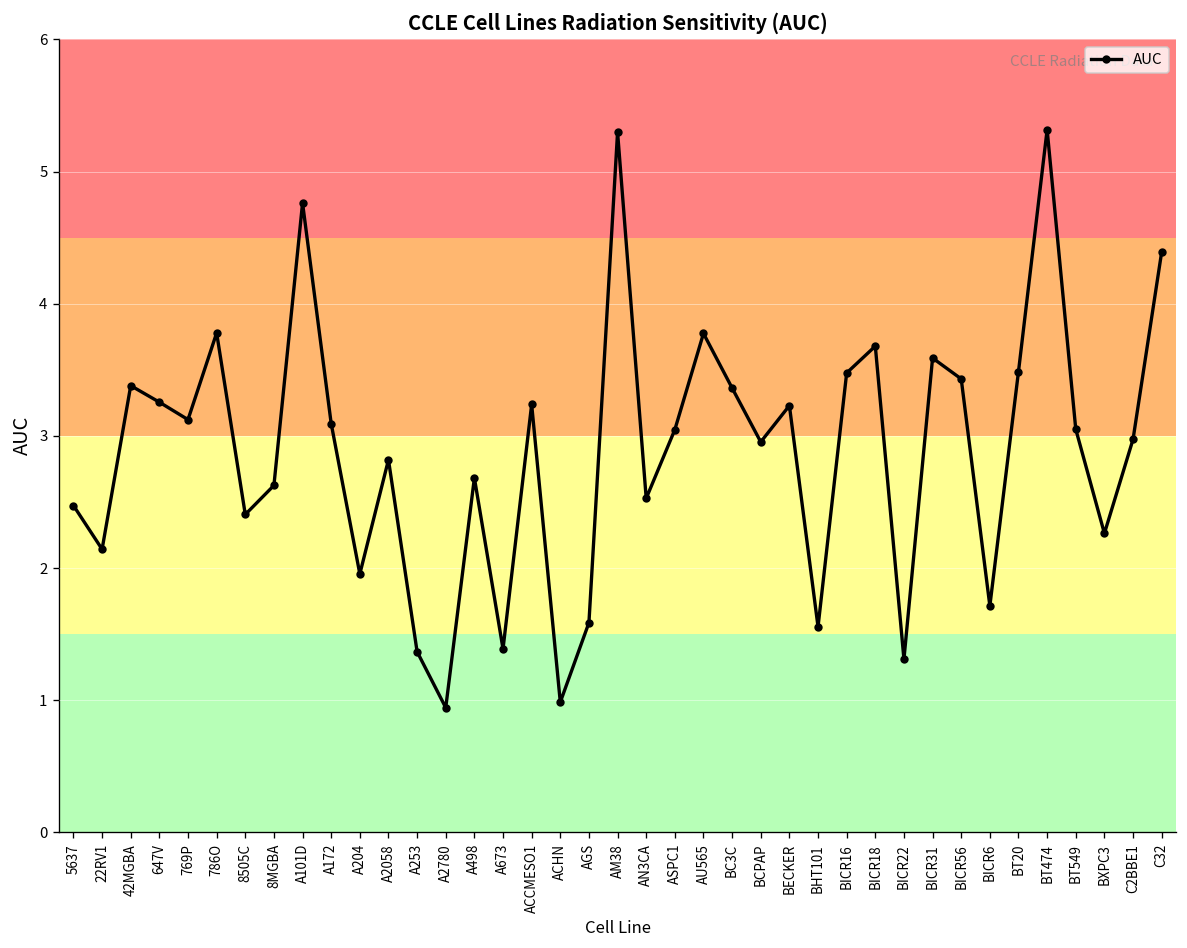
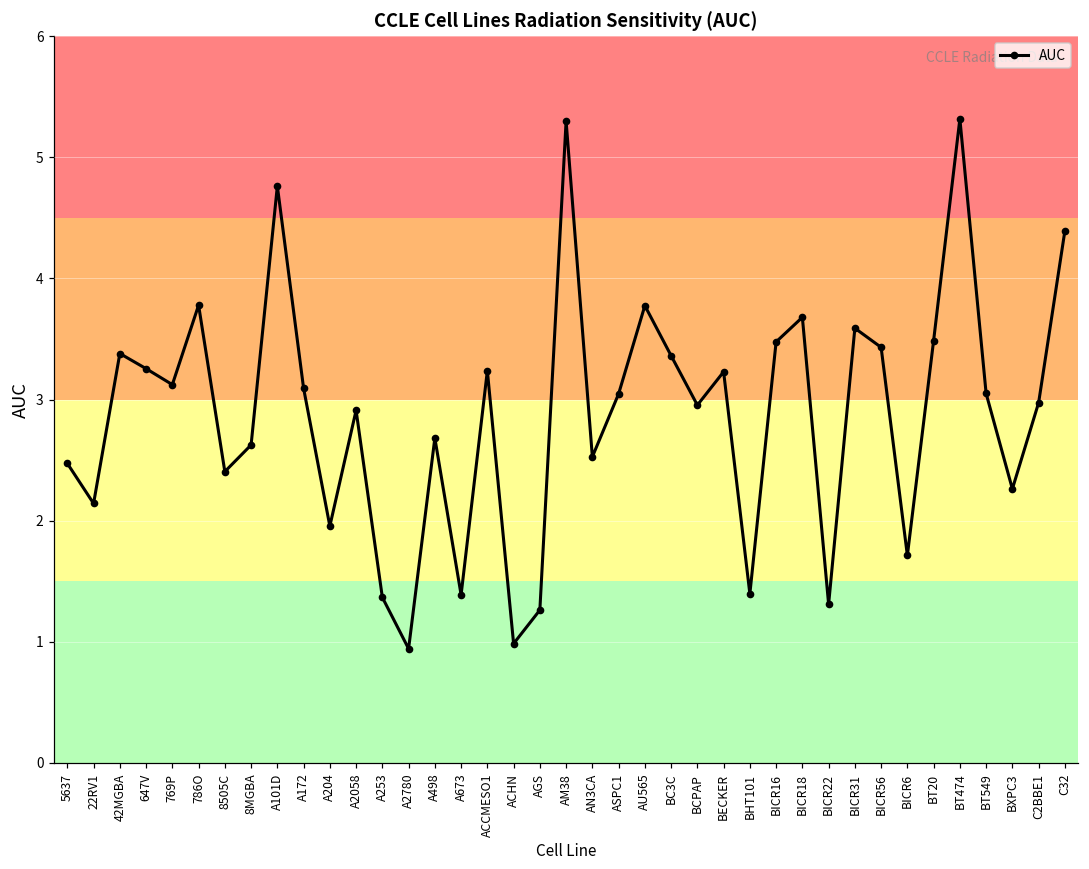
  {
    "5637": 2.47,
    "22RV1": 2.14,
    "42MGBA": 3.38,
    "647V": 3.26,
    "769P": 3.12,
    "786O": 3.78,
    "8505C": 2.41,
    "8MGBA": 2.63,
    "A101D": 4.76,
    "A172": 3.09,
    "A204": 1.96,
-   "A2058": 2.82,
+   "A2058": 2.91,
    "A253": 1.37,
    "A2780": 0.94,
    "A498": 2.68,
    "A673": 1.39,
    "ACCMESO1": 3.24,
    "ACHN": 0.99,
-   "AGS": 1.59,
+   "AGS": 1.26,
    "AM38": 5.30,
    "AN3CA": 2.53,
    "ASPC1": 3.05,
    "AU565": 3.78,
    "BC3C": 3.36,
    "BCPAP": 2.95,
    "BECKER": 3.23,
-   "BHT101": 1.56,
+   "BHT101": 1.40,
    "BICR16": 3.48,
    "BICR18": 3.68,
    "BICR22": 1.31,
    "BICR31": 3.59,
    "BICR56": 3.43,
    "BICR6": 1.71,
    "BT20": 3.49,
    "BT474": 5.32,
    "BT549": 3.05,
    "BXPC3": 2.26,
    "C2BBE1": 2.97,
    "C32": 4.39
  }
